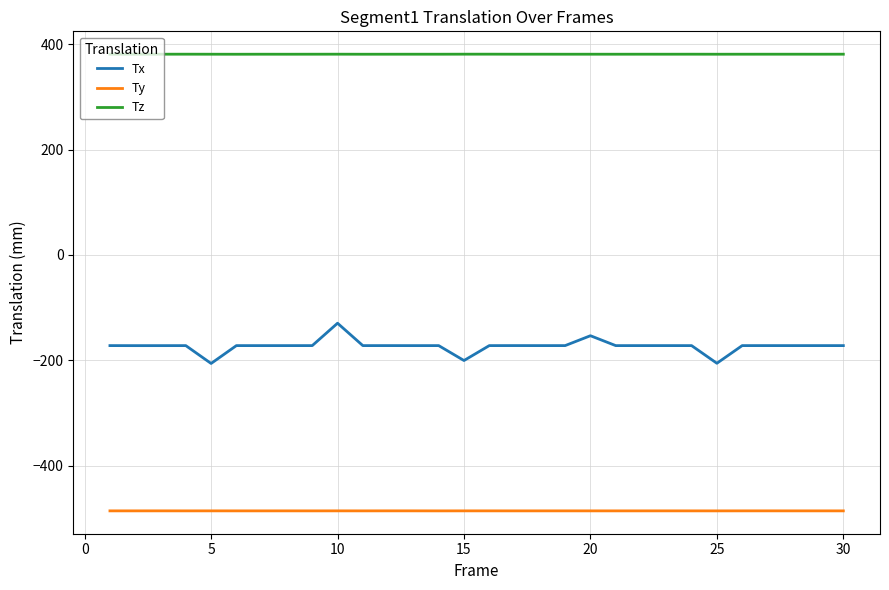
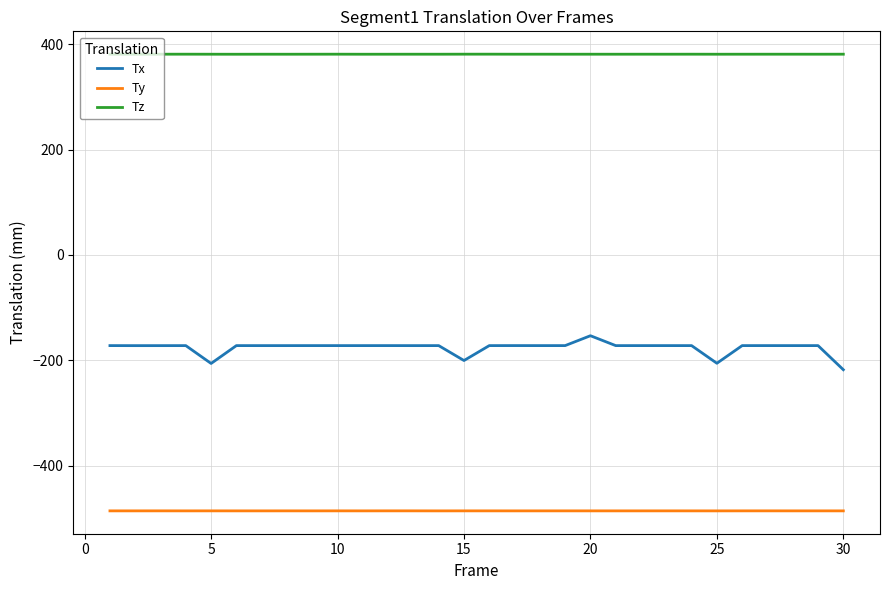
  {
    "Tx": {
      "5": -210,
-     "10": -130,
+     "10": -170,
      "15": -200,
      "20": -150,
      "25": -210,
-     "30": -170
+     "30": -220
    },
    "Ty": {
      "5": -490,
      "10": -490,
      "15": -490,
      "20": -490,
      "25": -490,
      "30": -490
    },
    "Tz": {
      "5": 380,
      "10": 380,
      "15": 380,
      "20": 380,
      "25": 380,
      "30": 380
    }
  }
